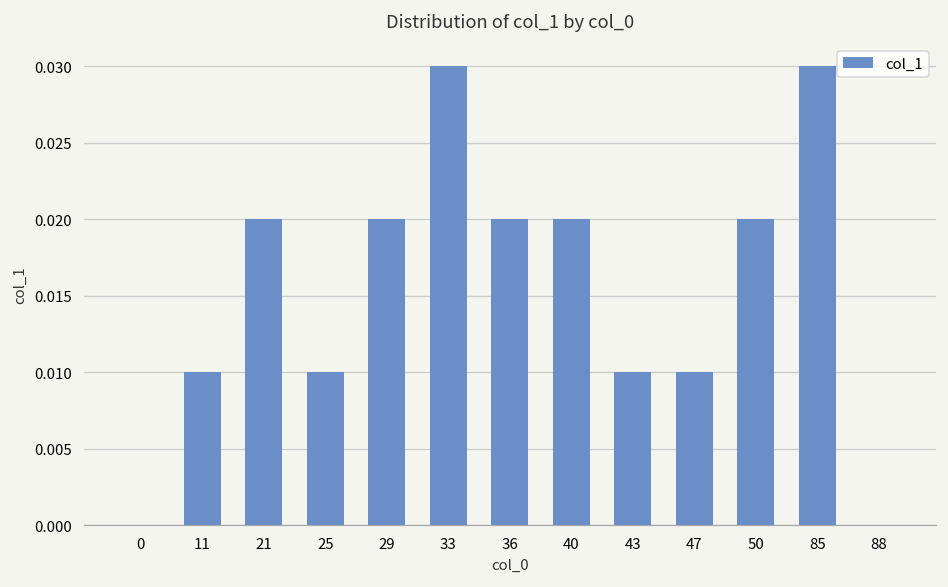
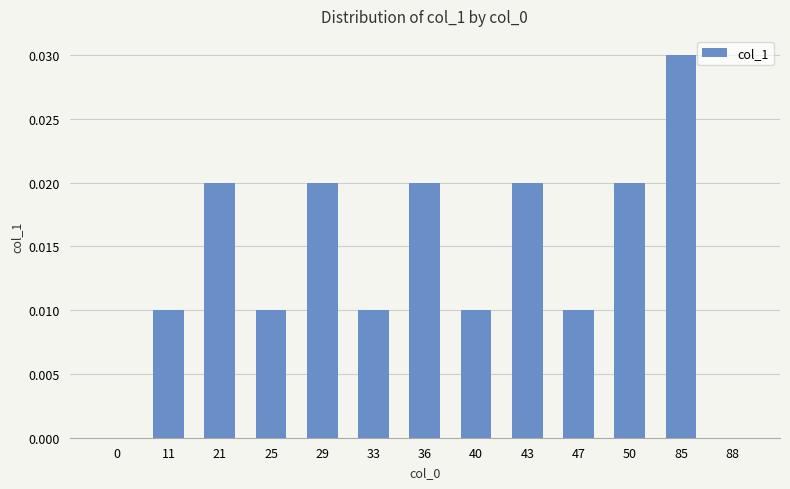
  {
    "0": 0.00,
    "11": 0.01,
    "21": 0.02,
    "25": 0.01,
    "29": 0.02,
-   "33": 0.03,
+   "33": 0.01,
    "36": 0.02,
-   "40": 0.02,
-   "43": 0.01,
+   "40": 0.01,
+   "43": 0.02,
    "47": 0.01,
    "50": 0.02,
    "85": 0.03,
    "88": 0.00
  }
